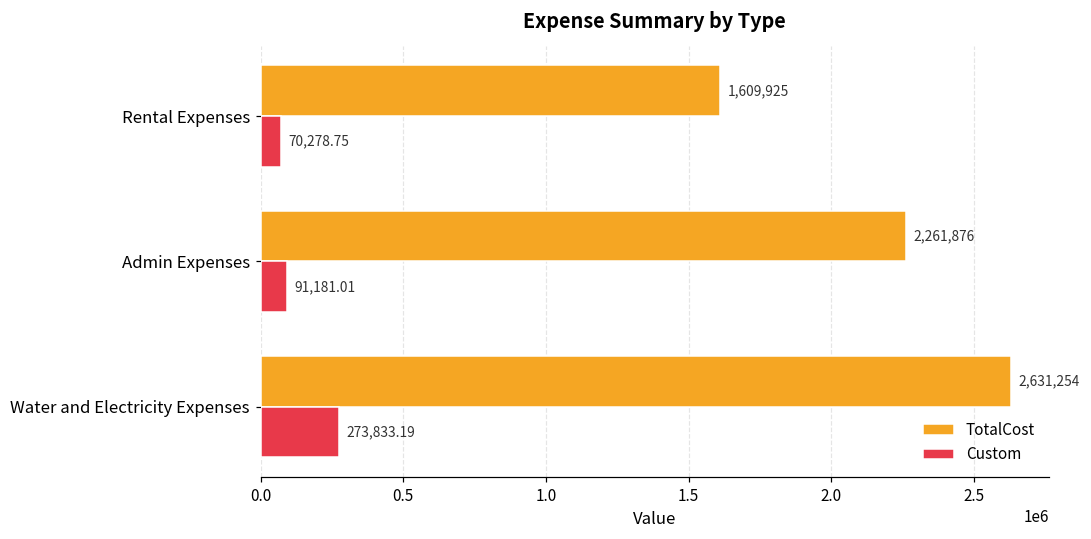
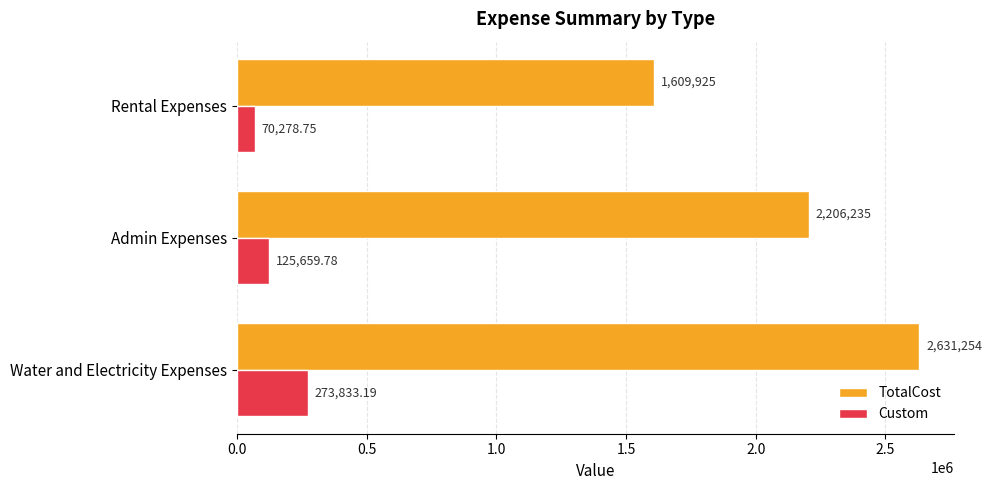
  {
    "TotalCost": {
      "Rental Expenses": "1,609,925",
-     "Admin Expenses": "2,261,876",
+     "Admin Expenses": "2,206,235",
      "Water and Electricity Expenses": "2,631,254"
    },
    "Custom": {
      "Rental Expenses": "70,278.75",
-     "Admin Expenses": "91,181.01",
+     "Admin Expenses": "125,659.78",
      "Water and Electricity Expenses": "273,833.19"
    }
  }
